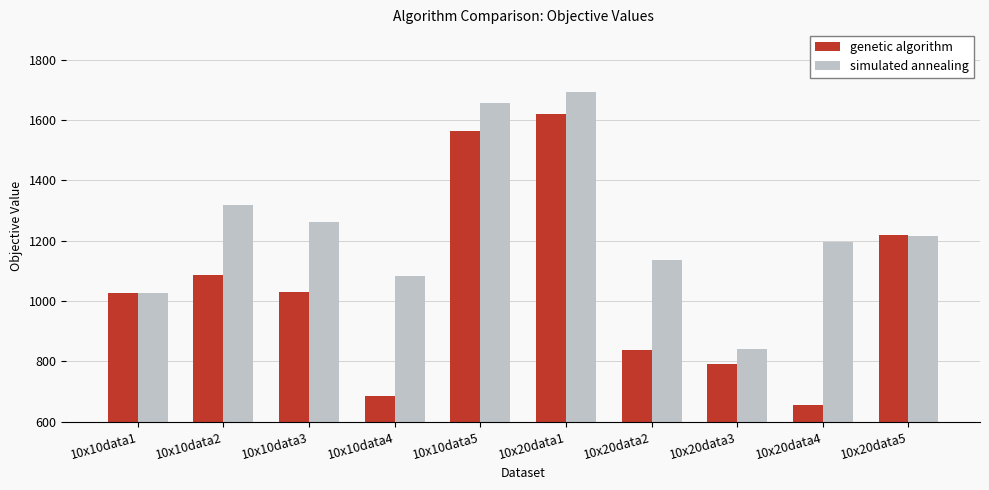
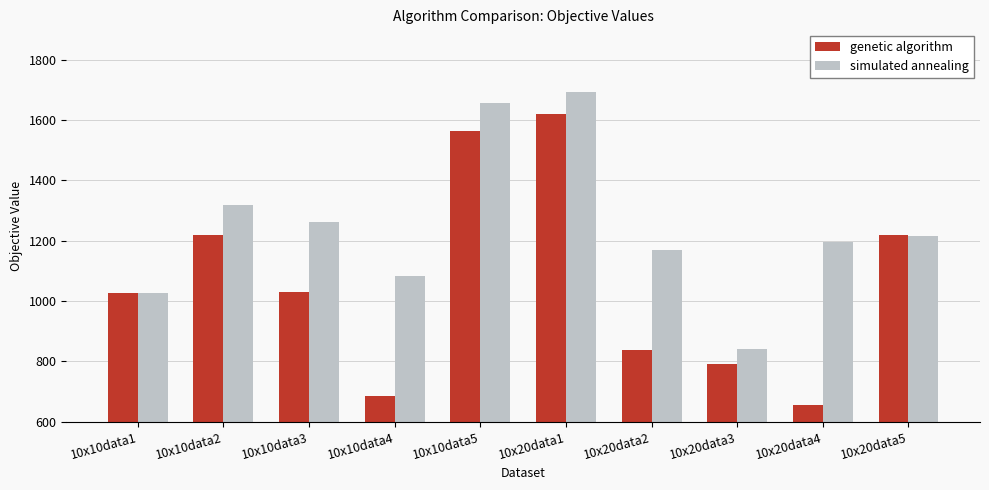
  {
    "genetic algorithm": {
      "10x10data1": 1030,
-     "10x10data2": 1090,
+     "10x10data2": 1220,
      "10x10data3": 1030,
      "10x10data4": 690,
      "10x10data5": 1560,
      "10x20data1": 1620,
      "10x20data2": 840,
      "10x20data3": 790,
      "10x20data4": 660,
      "10x20data5": 1220
    },
    "simulated annealing": {
      "10x10data1": 1030,
      "10x10data2": 1320,
      "10x10data3": 1260,
      "10x10data4": 1080,
      "10x10data5": 1660,
      "10x20data1": 1690,
-     "10x20data2": 1130,
+     "10x20data2": 1170,
      "10x20data3": 840,
      "10x20data4": 1190,
      "10x20data5": 1220
    }
  }
